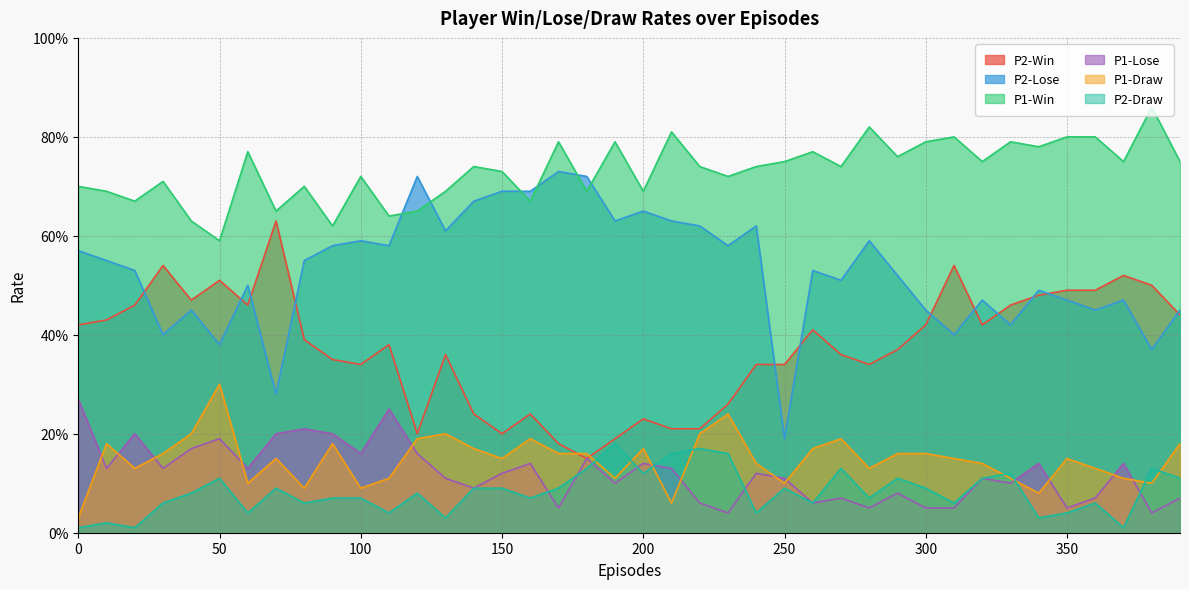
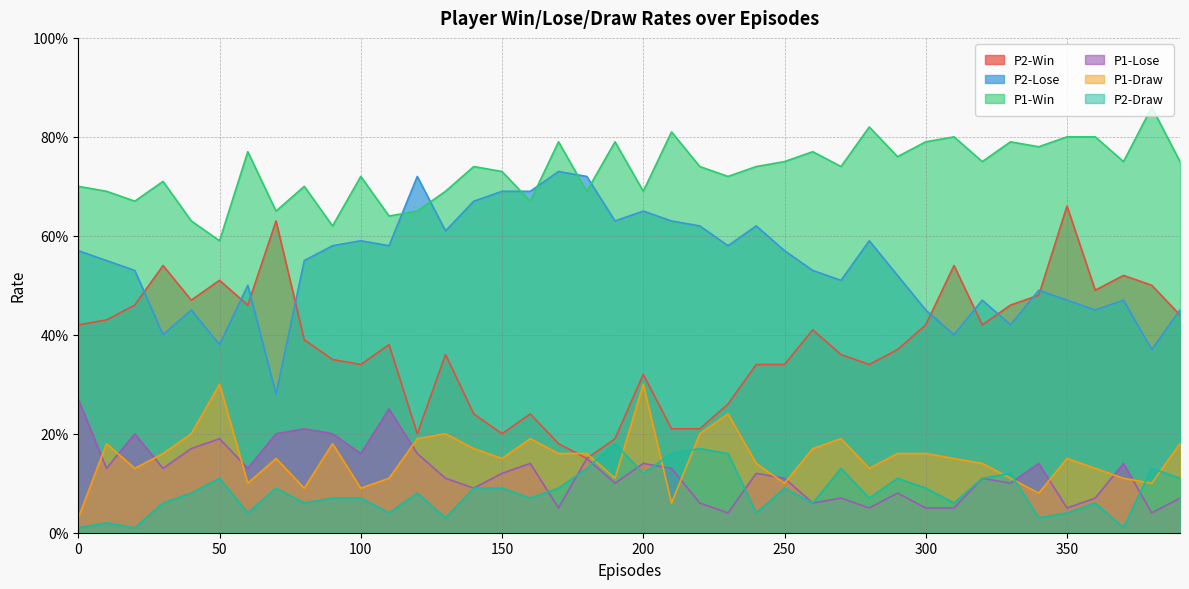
  {
    "P2-Win": {
      "0": "42%",
      "50": "51%",
      "100": "34%",
      "150": "20%",
-     "200": "23%",
+     "200": "32%",
      "250": "34%",
      "300": "42%",
-     "350": "49%"
+     "350": "66%"
    },
    "P2-Lose": {
      "0": "57%",
      "50": "38%",
      "100": "59%",
      "150": "69%",
      "200": "65%",
-     "250": "19%",
+     "250": "57%",
      "300": "45%",
      "350": "47%"
    },
    "P1-Lose": {
      "0": "27%",
      "50": "19%",
      "100": "16%",
      "150": "12%",
      "200": "14%",
      "250": "11%",
      "300": "5%",
      "350": "5%"
    },
    "P1-Draw": {
      "0": "3%",
      "50": "30%",
      "100": "9%",
      "150": "15%",
-     "200": "17%",
+     "200": "30%",
      "250": "10%",
      "300": "16%",
      "350": "15%"
    }
  }
